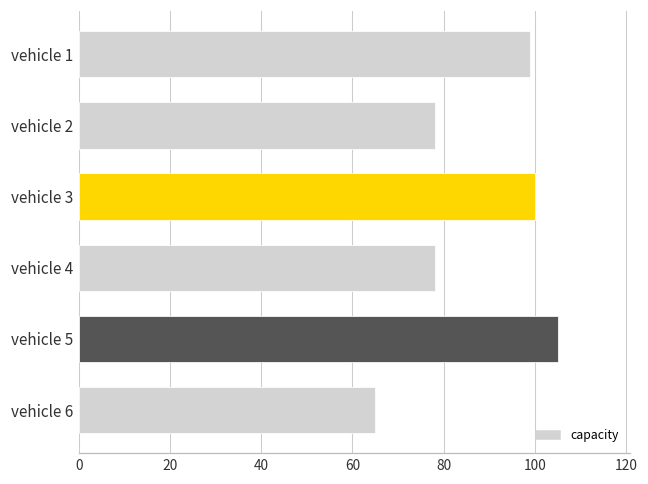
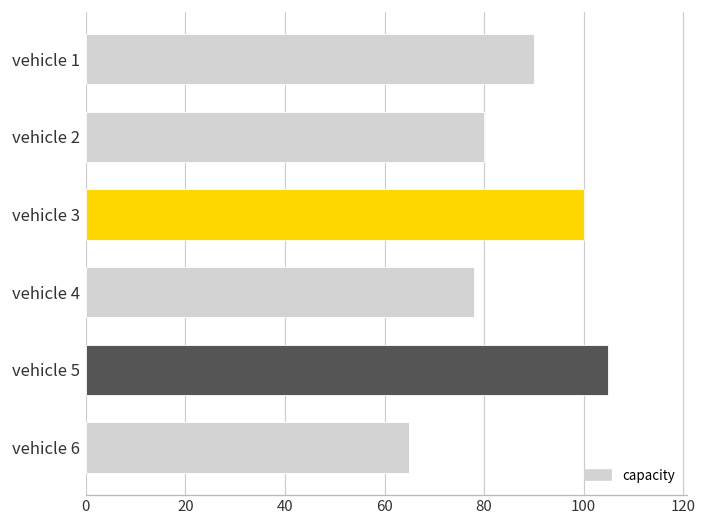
  {
-   "vehicle 1": 99,
-   "vehicle 2": 78,
+   "vehicle 1": 90,
+   "vehicle 2": 80,
    "vehicle 3": 100,
    "vehicle 4": 78,
    "vehicle 5": 105,
    "vehicle 6": 65
  }
